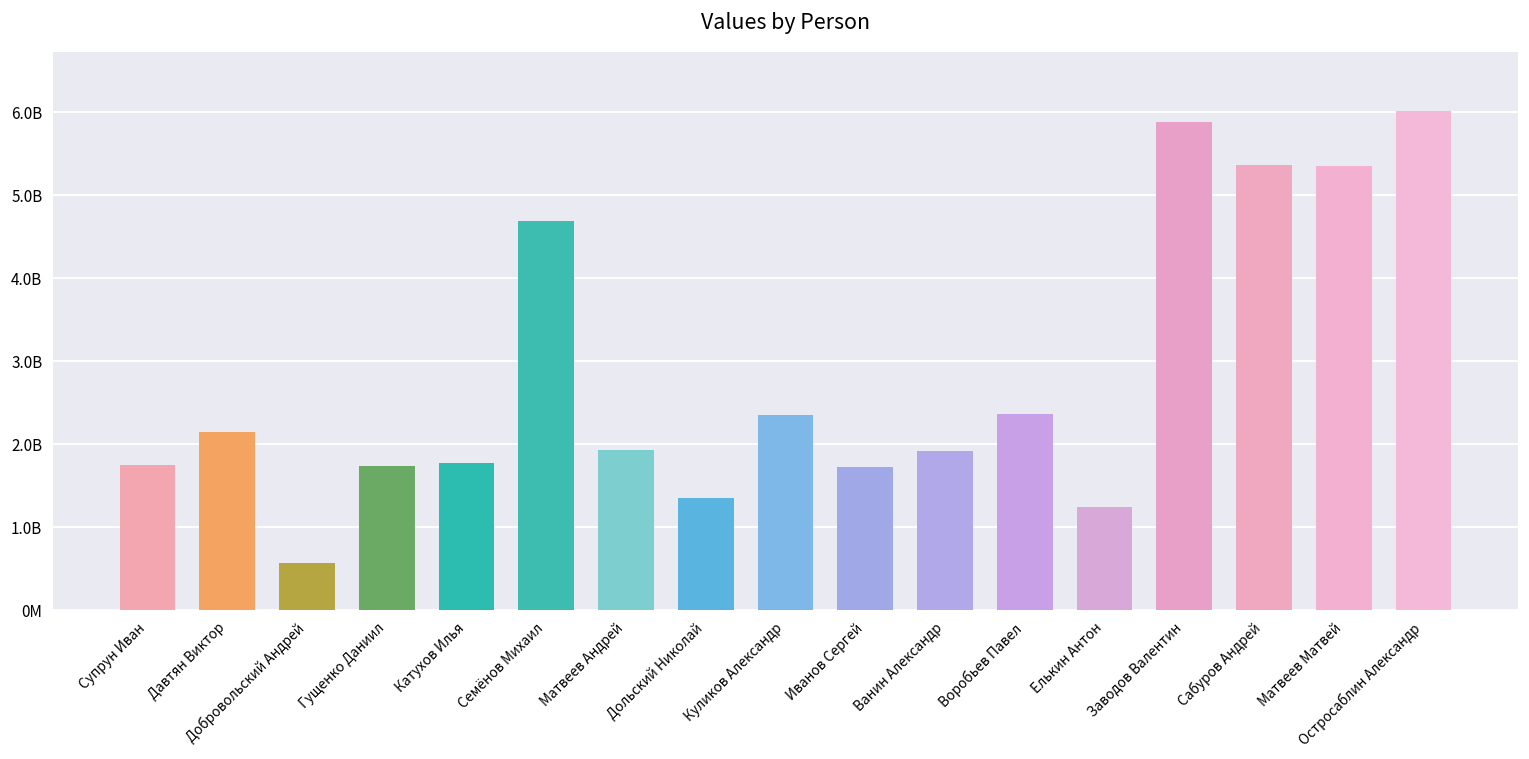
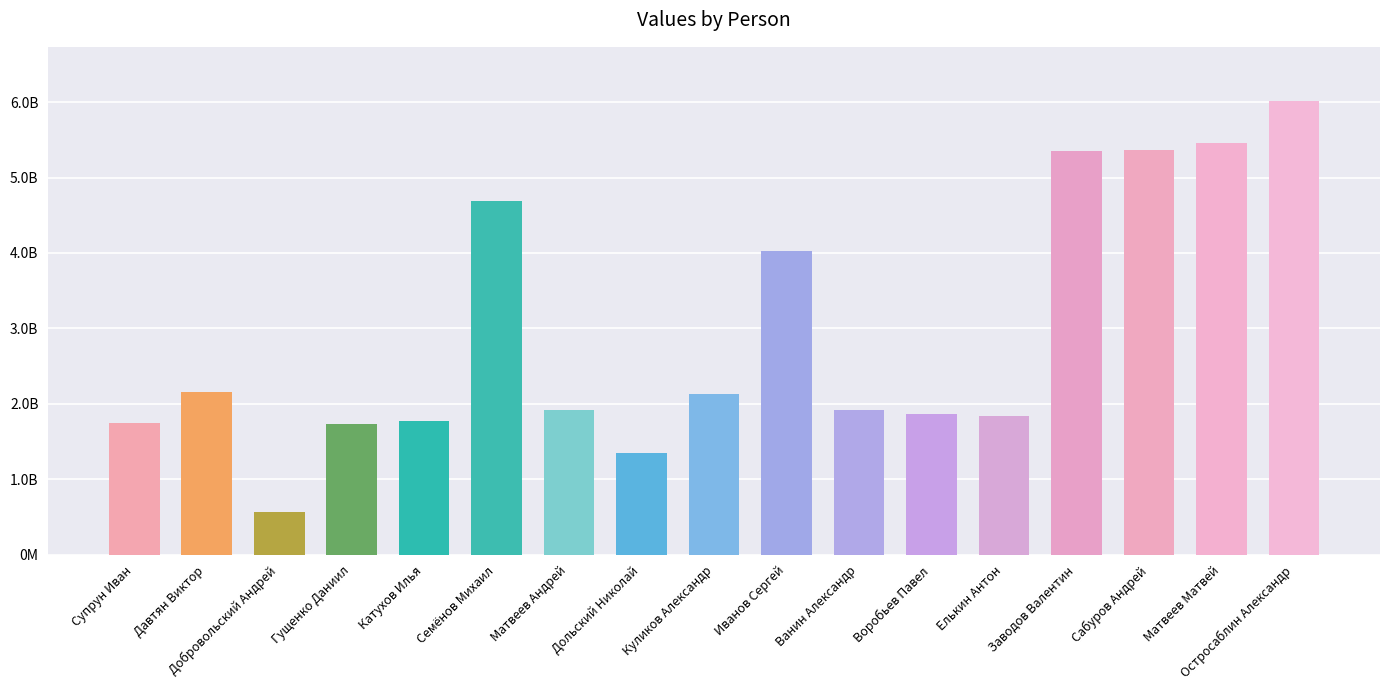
  {
    "Супрун Иван": 1700000000,
    "Давтян Виктор": 2200000000,
    "Добровольский Андрей": 600000000,
    "Гущенко Даниил": 1700000000,
    "Катухов Илья": 1800000000,
    "Семёнов Михаил": 4700000000,
    "Матвеев Андрей": 1900000000,
    "Дольский Николай": 1300000000,
-   "Куликов Александр": 2300000000,
-   "Иванов Сергей": 1700000000,
+   "Куликов Александр": 2100000000,
+   "Иванов Сергей": 4000000000,
    "Ванин Александр": 1900000000,
-   "Воробьев Павел": 2400000000,
-   "Елькин Антон": 1200000000,
-   "Заводов Валентин": 5900000000,
+   "Воробьев Павел": 1900000000,
+   "Елькин Антон": 1800000000,
+   "Заводов Валентин": 5400000000,
    "Сабуров Андрей": 5400000000,
-   "Матвеев Матвей": 5400000000,
+   "Матвеев Матвей": 5500000000,
    "Остросаблин Александр": 6000000000
  }
